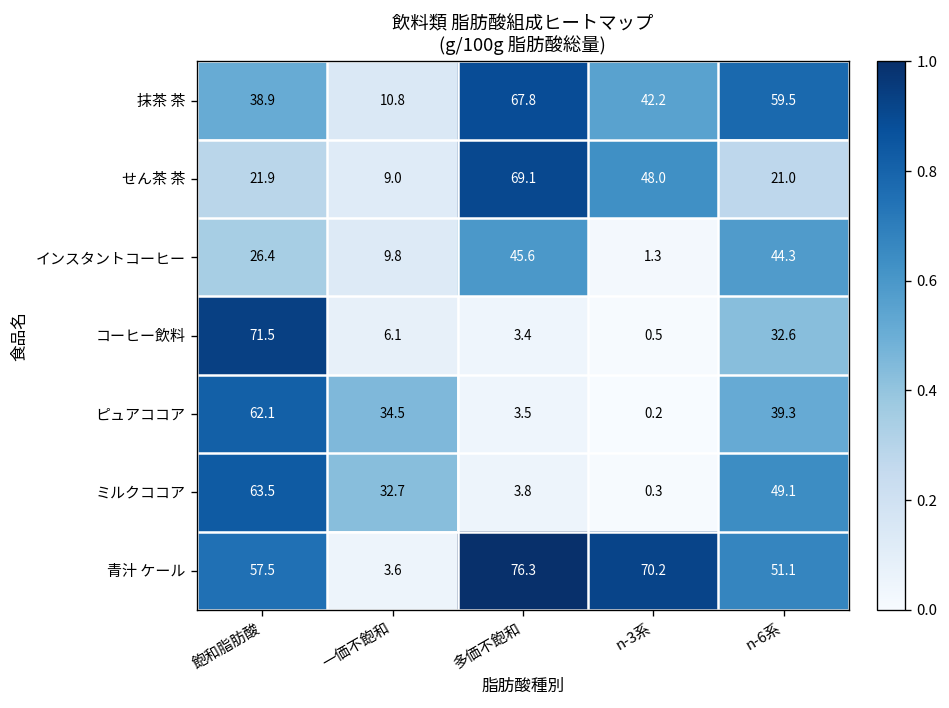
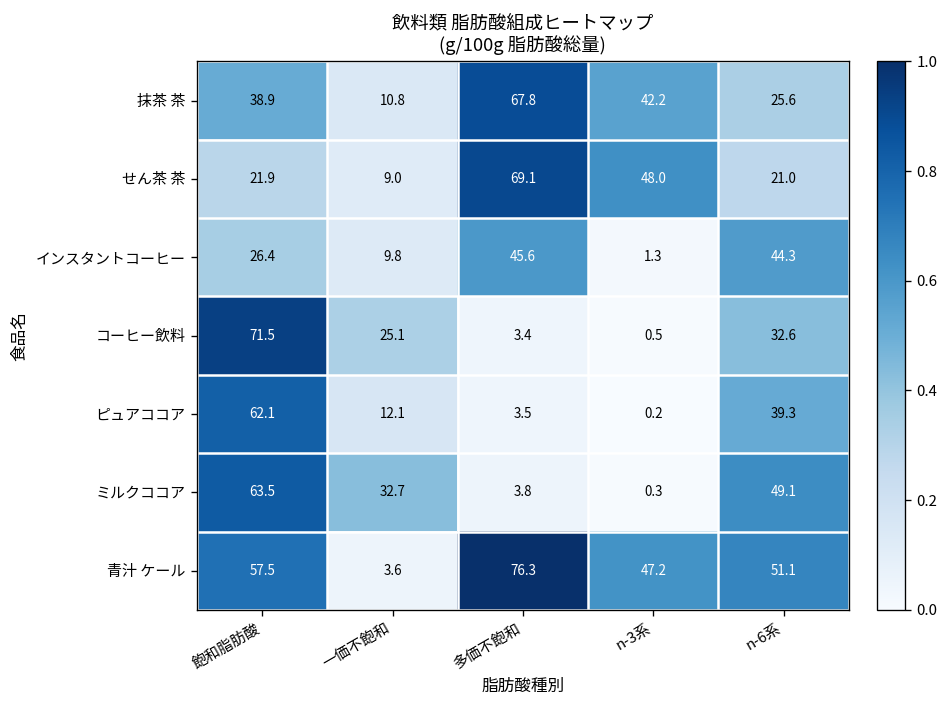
  {
    "抹茶 茶": {
      "飽和脂肪酸": 38.9,
      "一価不飽和": 10.8,
      "多価不飽和": 67.8,
      "n-3系": 42.2,
-     "n-6系": 59.5
+     "n-6系": 25.6
    },
    "せん茶 茶": {
      "飽和脂肪酸": 21.9,
      "一価不飽和": 9.0,
      "多価不飽和": 69.1,
      "n-3系": 48.0,
      "n-6系": 21.0
    },
    "インスタントコーヒー": {
      "飽和脂肪酸": 26.4,
      "一価不飽和": 9.8,
      "多価不飽和": 45.6,
      "n-3系": 1.3,
      "n-6系": 44.3
    },
    "コーヒー飲料": {
      "飽和脂肪酸": 71.5,
-     "一価不飽和": 6.1,
+     "一価不飽和": 25.1,
      "多価不飽和": 3.4,
      "n-3系": 0.5,
      "n-6系": 32.6
    },
    "ピュアココア": {
      "飽和脂肪酸": 62.1,
-     "一価不飽和": 34.5,
+     "一価不飽和": 12.1,
      "多価不飽和": 3.5,
      "n-3系": 0.2,
      "n-6系": 39.3
    },
    "ミルクココア": {
      "飽和脂肪酸": 63.5,
      "一価不飽和": 32.7,
      "多価不飽和": 3.8,
      "n-3系": 0.3,
      "n-6系": 49.1
    },
    "青汁 ケール": {
      "飽和脂肪酸": 57.5,
      "一価不飽和": 3.6,
      "多価不飽和": 76.3,
-     "n-3系": 70.2,
+     "n-3系": 47.2,
      "n-6系": 51.1
    }
  }
